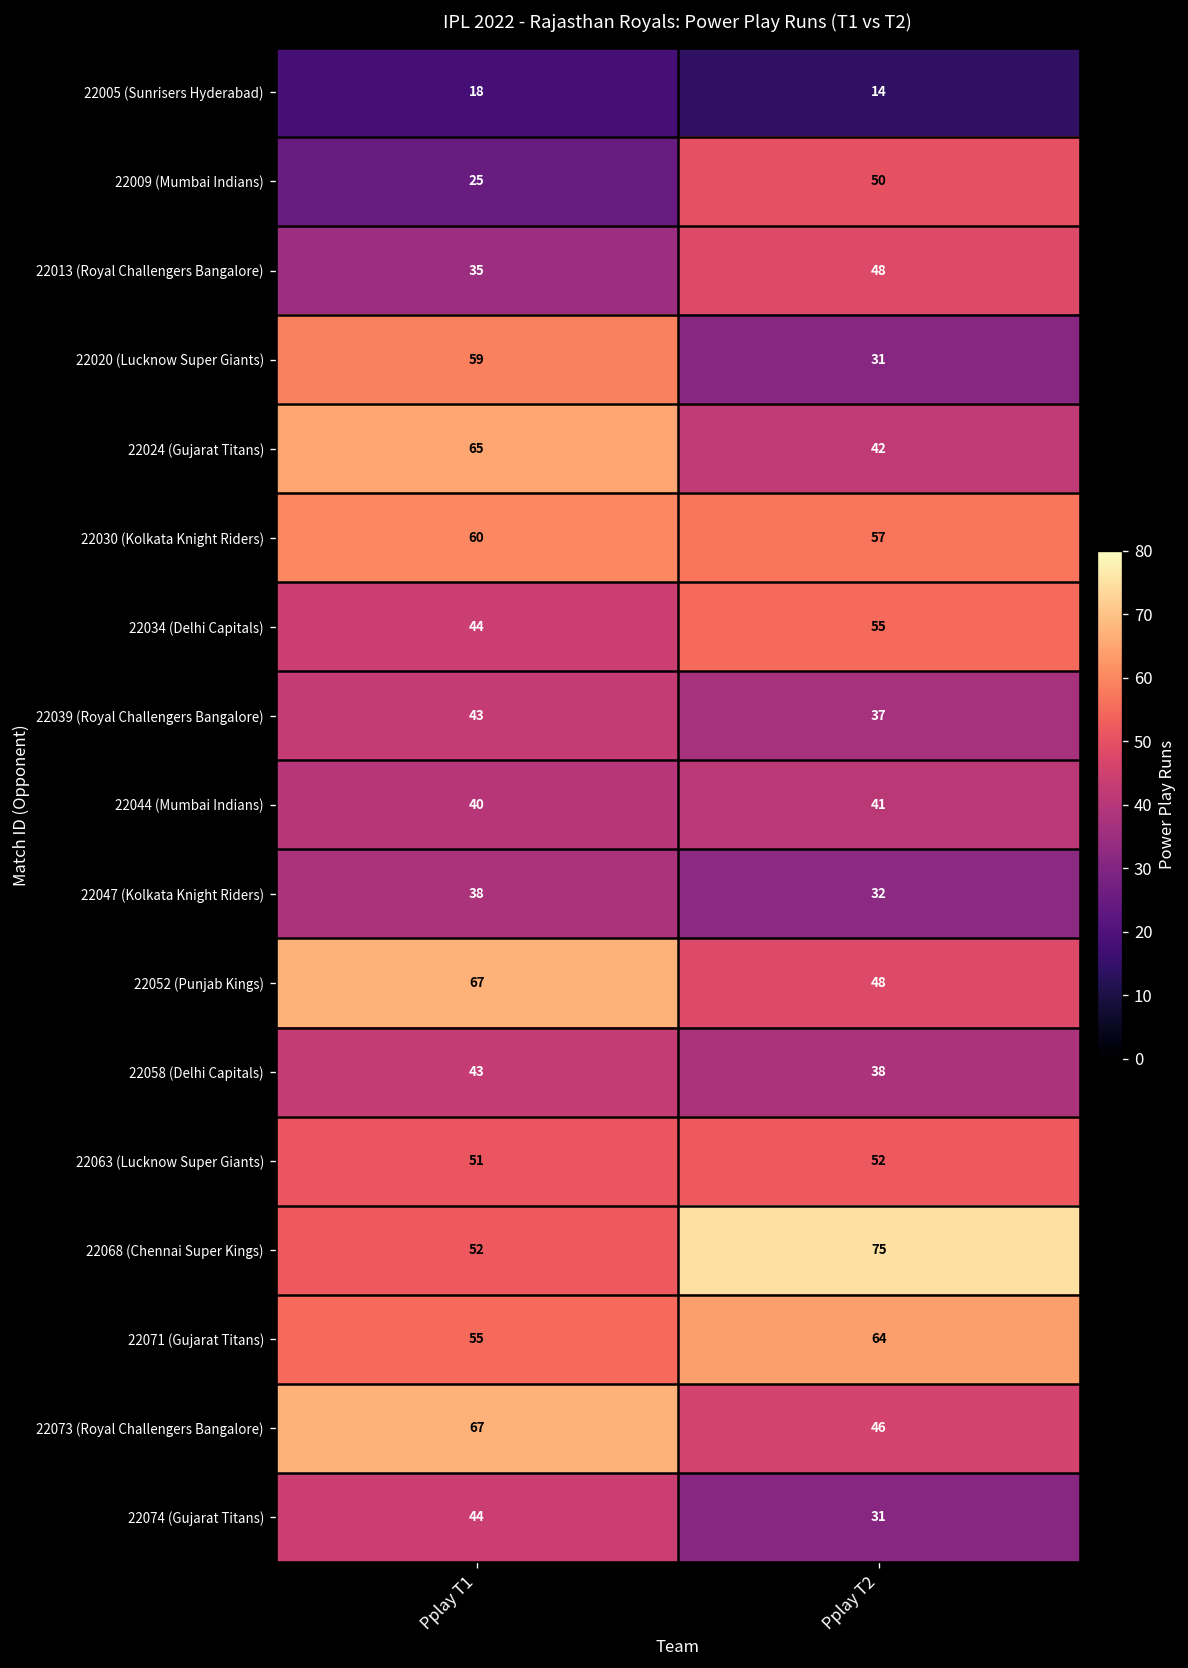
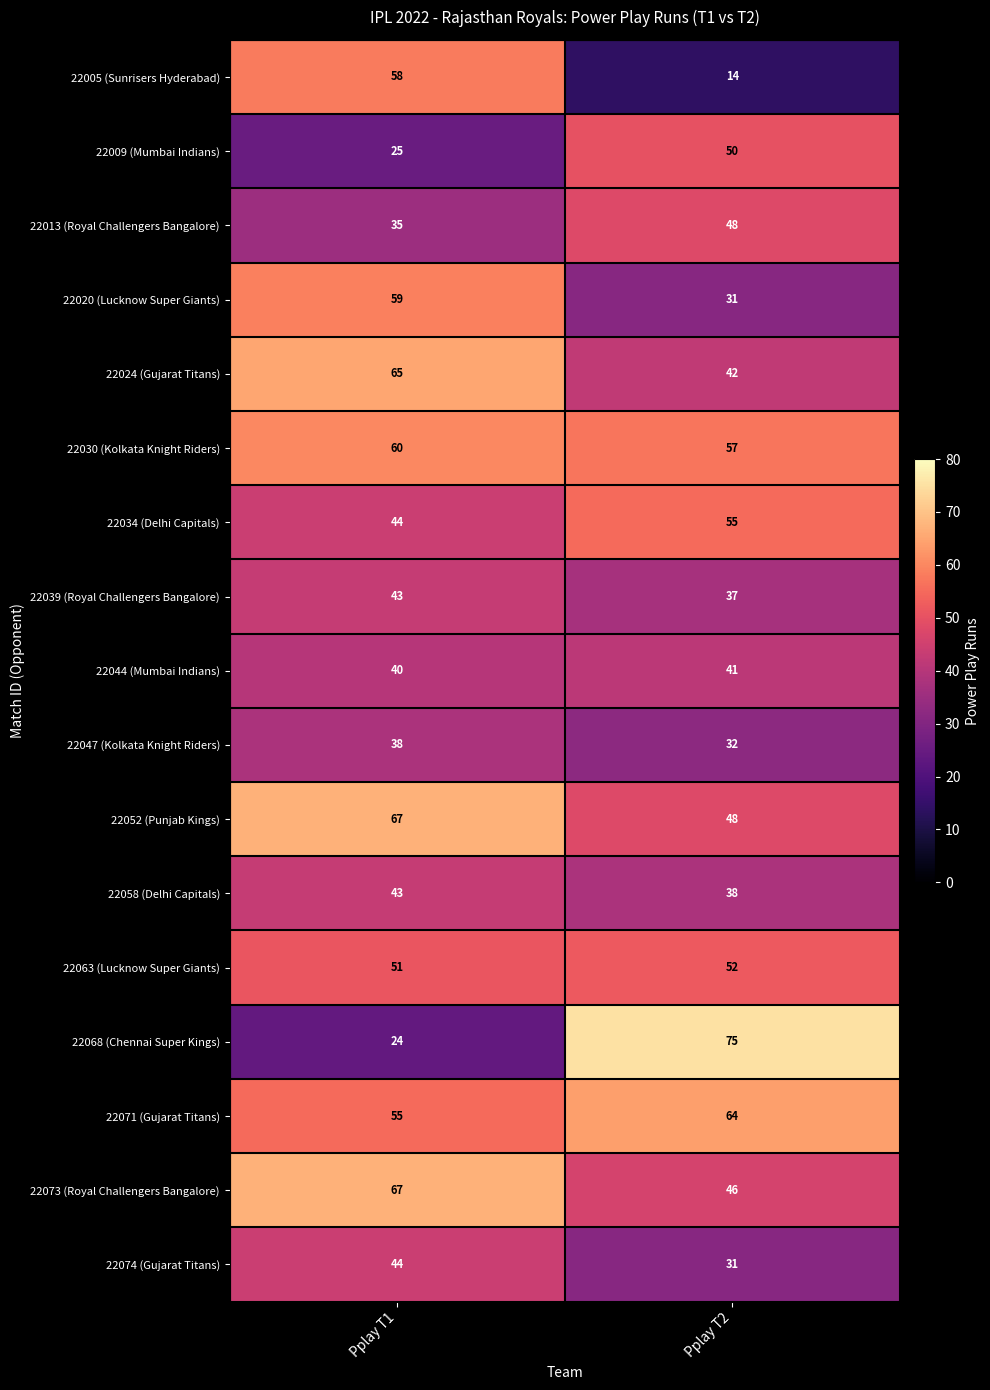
  {
    "22005 (Sunrisers Hyderabad)": {
-     "Pplay T1": 18,
+     "Pplay T1": 58,
      "Pplay T2": 14
    },
    "22009 (Mumbai Indians)": {
      "Pplay T1": 25,
      "Pplay T2": 50
    },
    "22013 (Royal Challengers Bangalore)": {
      "Pplay T1": 35,
      "Pplay T2": 48
    },
    "22020 (Lucknow Super Giants)": {
      "Pplay T1": 59,
      "Pplay T2": 31
    },
    "22024 (Gujarat Titans)": {
      "Pplay T1": 65,
      "Pplay T2": 42
    },
    "22030 (Kolkata Knight Riders)": {
      "Pplay T1": 60,
      "Pplay T2": 57
    },
    "22034 (Delhi Capitals)": {
      "Pplay T1": 44,
      "Pplay T2": 55
    },
    "22039 (Royal Challengers Bangalore)": {
      "Pplay T1": 43,
      "Pplay T2": 37
    },
    "22044 (Mumbai Indians)": {
      "Pplay T1": 40,
      "Pplay T2": 41
    },
    "22047 (Kolkata Knight Riders)": {
      "Pplay T1": 38,
      "Pplay T2": 32
    },
    "22052 (Punjab Kings)": {
      "Pplay T1": 67,
      "Pplay T2": 48
    },
    "22058 (Delhi Capitals)": {
      "Pplay T1": 43,
      "Pplay T2": 38
    },
    "22063 (Lucknow Super Giants)": {
      "Pplay T1": 51,
      "Pplay T2": 52
    },
    "22068 (Chennai Super Kings)": {
-     "Pplay T1": 52,
+     "Pplay T1": 24,
      "Pplay T2": 75
    },
    "22071 (Gujarat Titans)": {
      "Pplay T1": 55,
      "Pplay T2": 64
    },
    "22073 (Royal Challengers Bangalore)": {
      "Pplay T1": 67,
      "Pplay T2": 46
    },
    "22074 (Gujarat Titans)": {
      "Pplay T1": 44,
      "Pplay T2": 31
    }
  }
